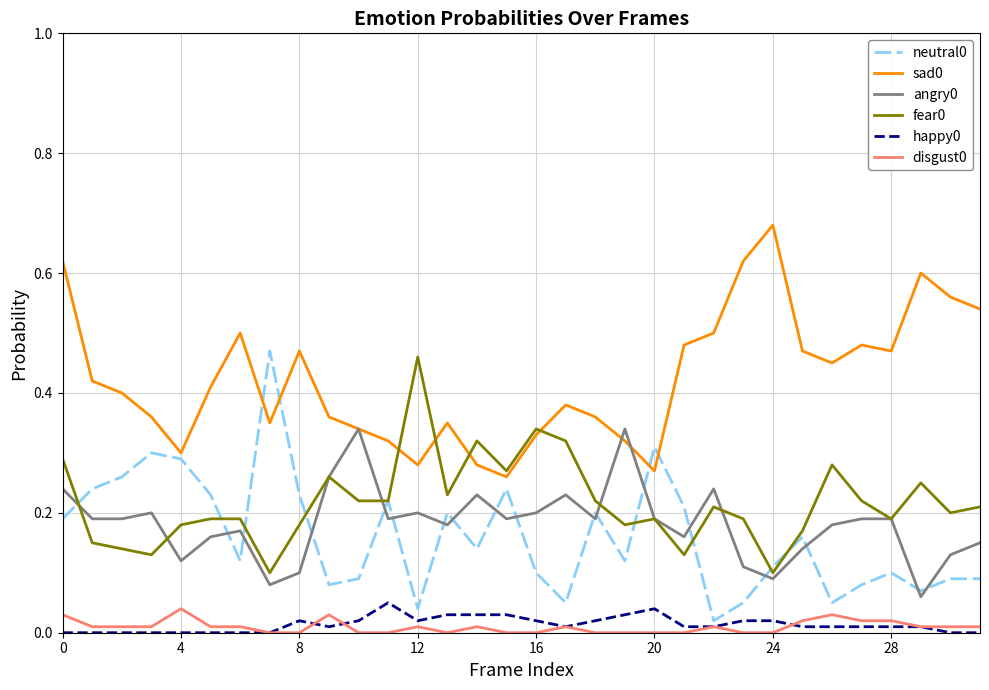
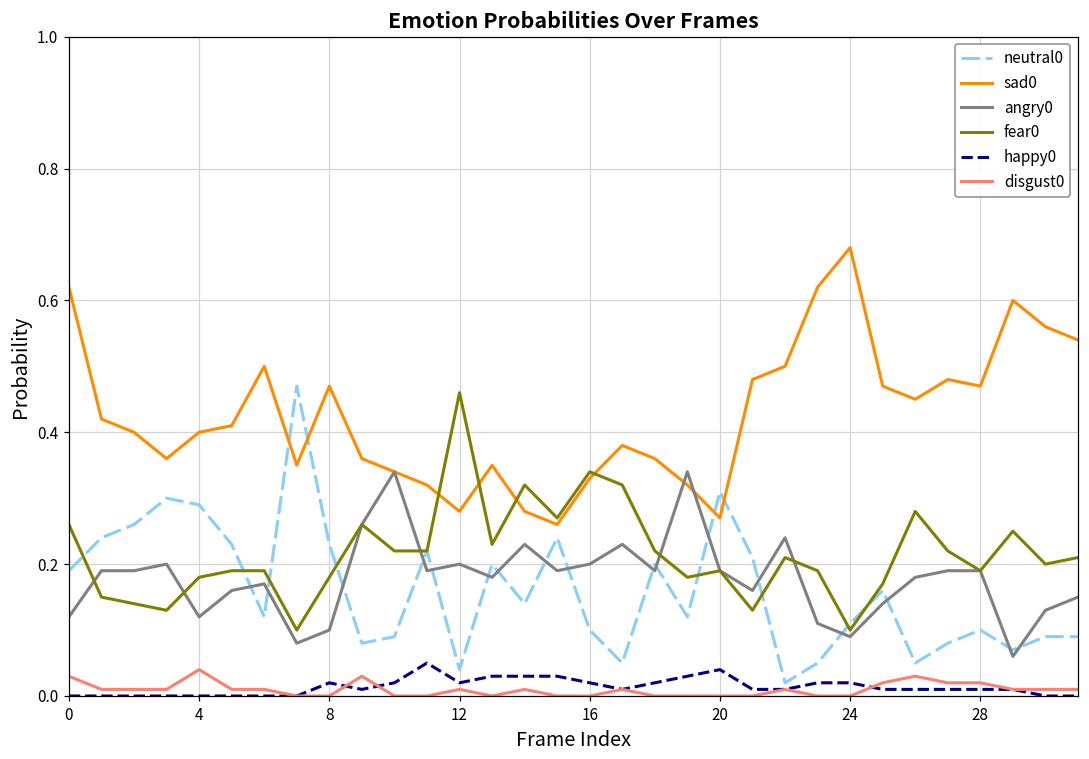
  {
    "neutral0": {
      "0": 0.19,
      "4": 0.29,
      "8": 0.23,
      "12": 0.04,
      "16": 0.10,
      "20": 0.31,
      "24": 0.11,
      "28": 0.10
    },
    "sad0": {
      "0": 0.62,
-     "4": 0.3,
+     "4": 0.4,
      "8": 0.47,
      "12": 0.28,
      "16": 0.33,
      "20": 0.27,
      "24": 0.68,
      "28": 0.47
    },
    "angry0": {
-     "0": 0.24,
+     "0": 0.12,
      "4": 0.12,
      "8": 0.10,
      "12": 0.20,
      "16": 0.20,
      "24": 0.09
    },
    "fear0": {
-     "0": 0.29,
+     "0": 0.26,
      "4": 0.18,
      "8": 0.18,
      "12": 0.46,
      "16": 0.34,
      "24": 0.10
    },
    "happy0": {
      "0": 0.00,
      "4": 0.00,
      "8": 0.02,
      "12": 0.02,
      "16": 0.02,
      "20": 0.04,
      "24": 0.02,
      "28": 0.01
    },
    "disgust0": {
      "0": 0.03,
      "4": 0.04,
      "8": 0.00,
      "12": 0.01,
      "16": 0.00,
      "20": 0.00,
      "24": 0.00,
      "28": 0.02
    }
  }
